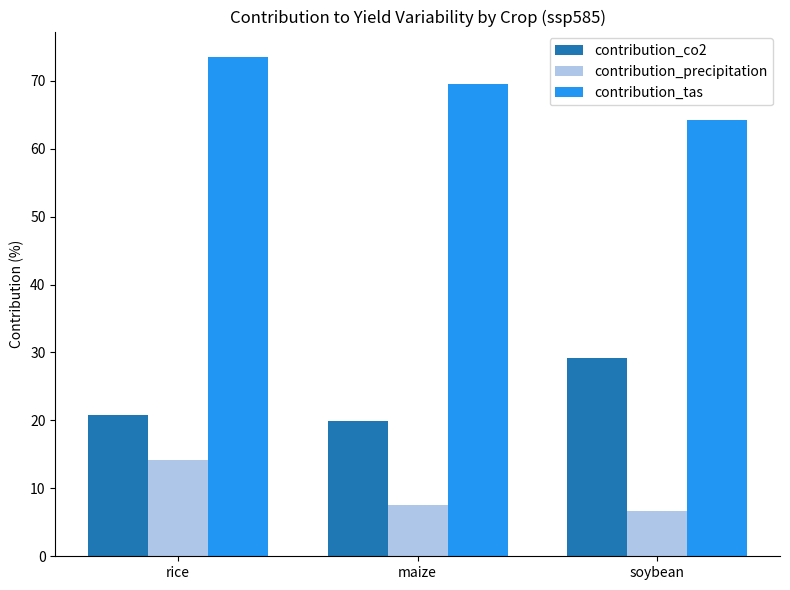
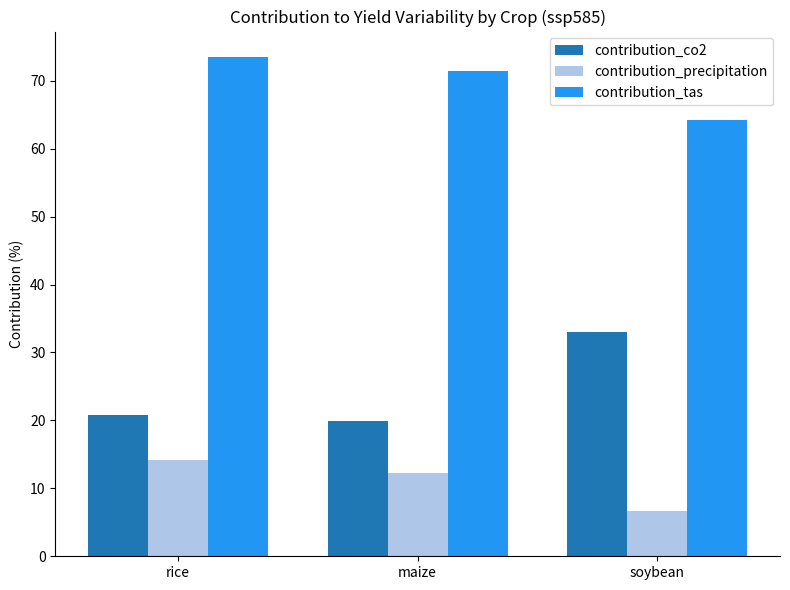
  {
    "contribution_co2": {
      "rice": 21,
      "maize": 20,
-     "soybean": 29
+     "soybean": 33
    },
    "contribution_precipitation": {
      "rice": 14,
-     "maize": 8,
+     "maize": 12,
      "soybean": 7
    },
    "contribution_tas": {
      "rice": 74,
-     "maize": 69,
+     "maize": 71,
      "soybean": 64
    }
  }
